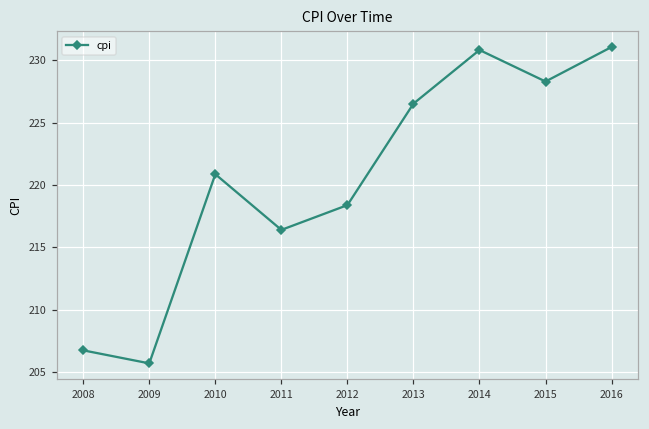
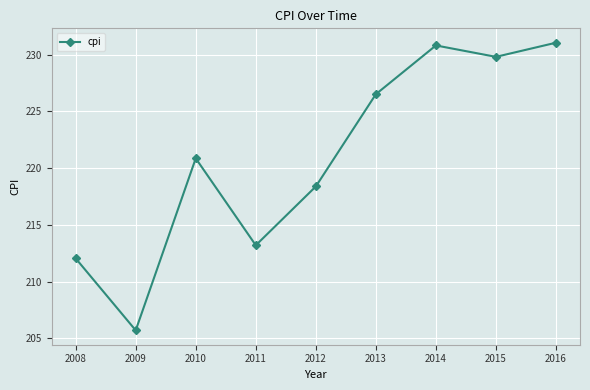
  {
-   "2008": 206.7,
+   "2008": 212.0,
    "2009": 205.7,
    "2010": 220.9,
-   "2011": 216.4,
+   "2011": 213.2,
    "2012": 218.4,
    "2013": 226.5,
    "2014": 230.8,
-   "2015": 228.3,
+   "2015": 229.8,
    "2016": 231.1
  }
